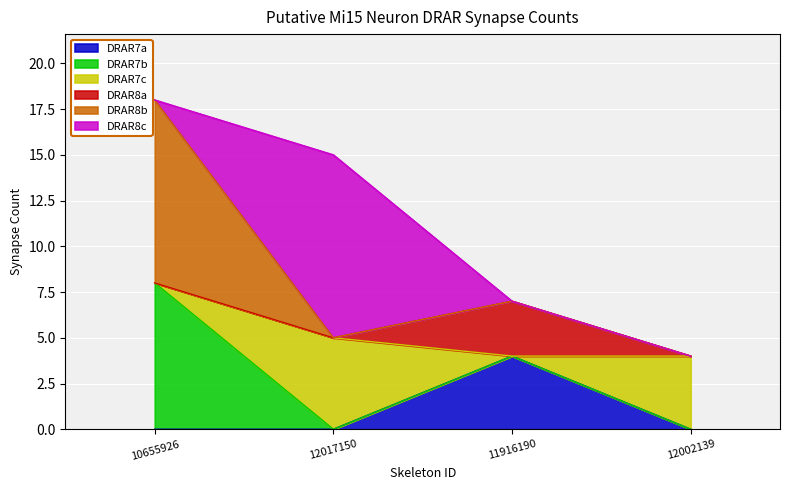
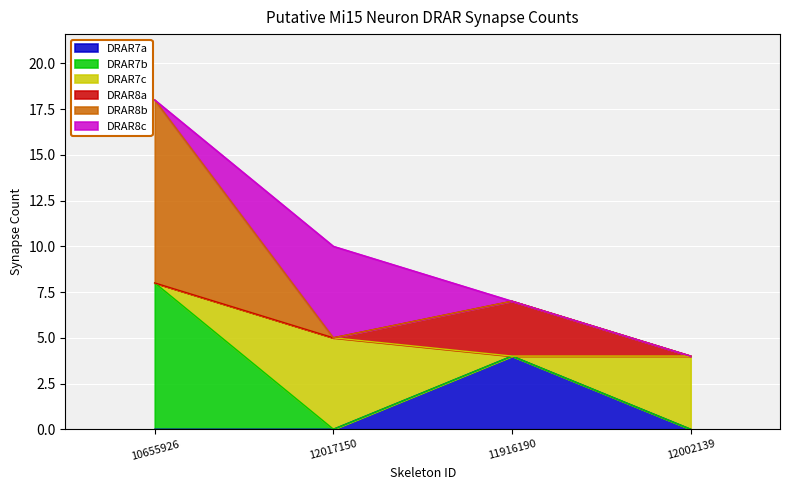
  {
    "DRAR7a": {
      "10655926": 0
    },
    "DRAR8c": {
-     "12017150": 10
+     "12017150": 5
    }
  }
